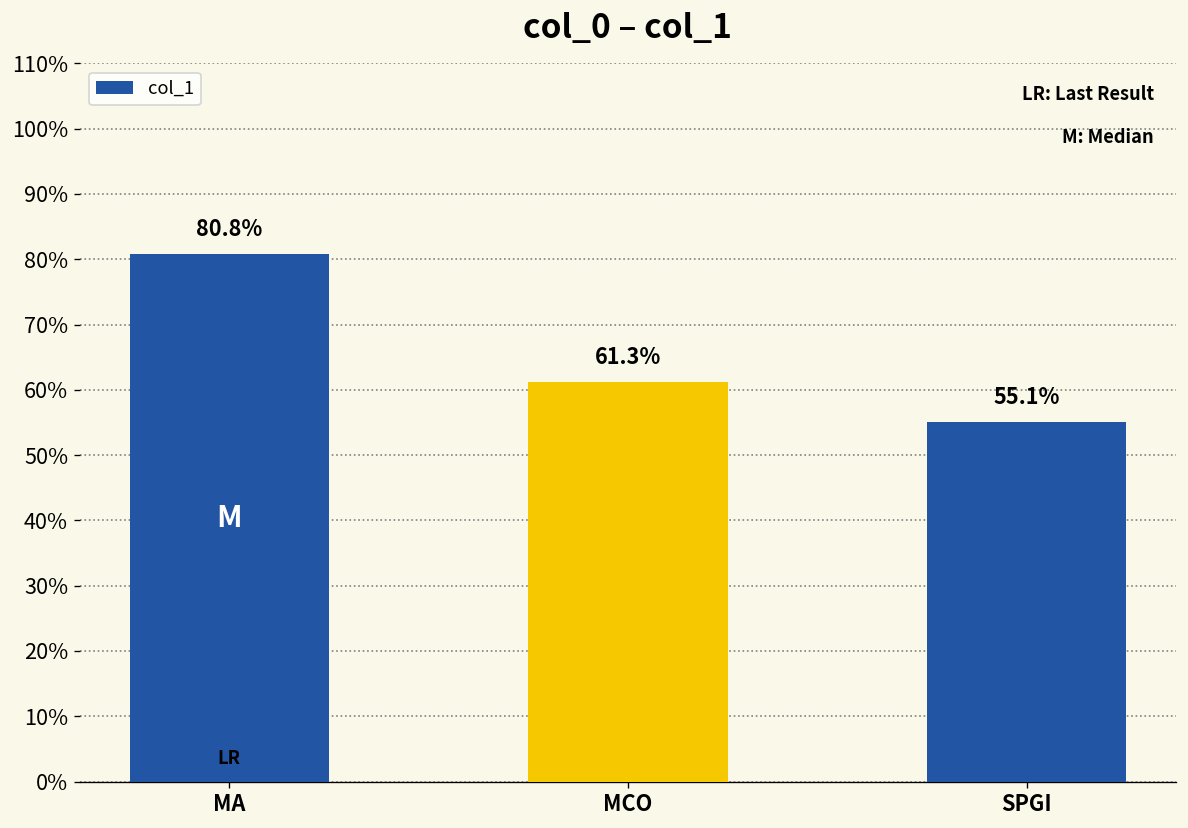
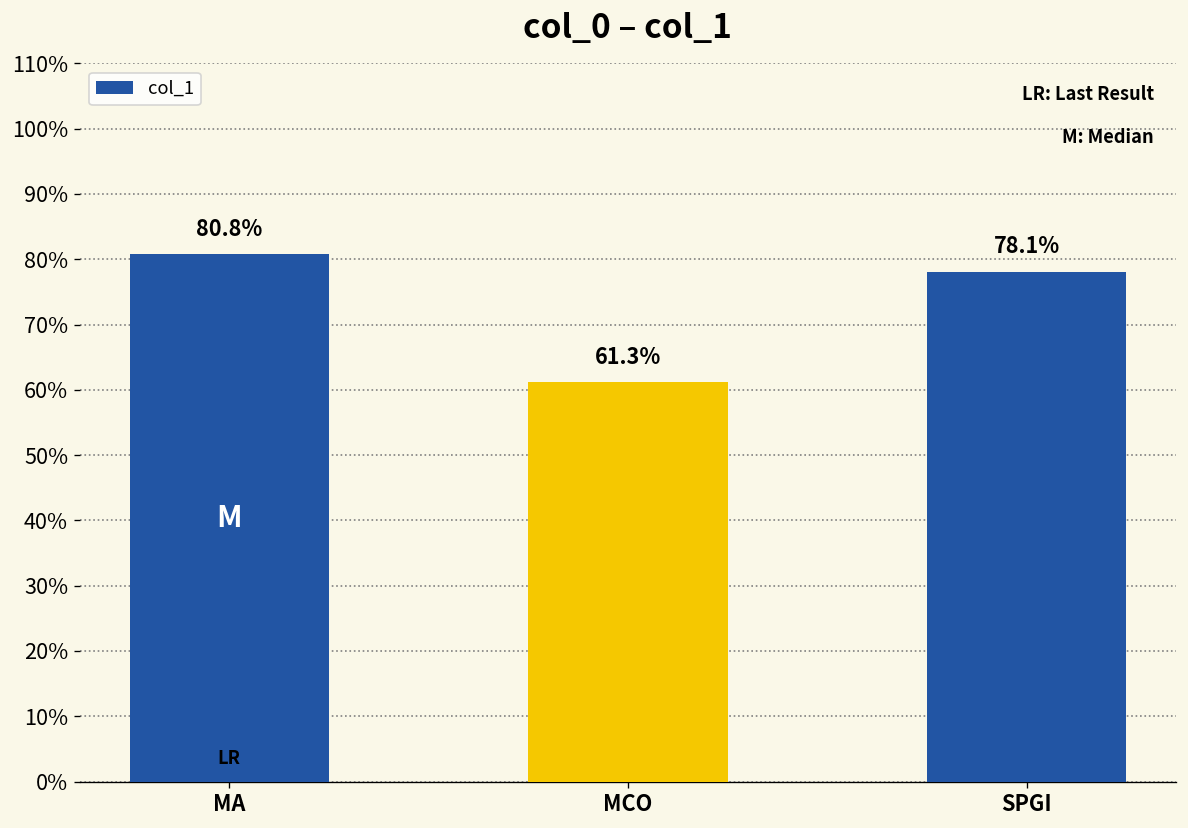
  {
    "MA": "80.8%",
    "MCO": "61.3%",
-   "SPGI": "55.1%"
+   "SPGI": "78.1%"
  }
